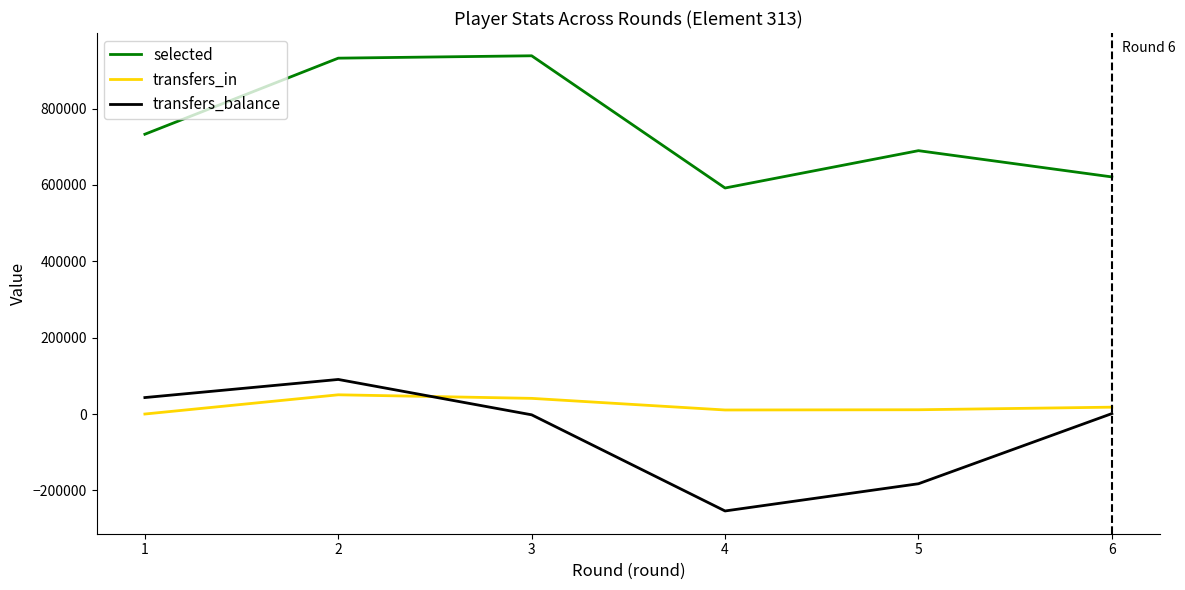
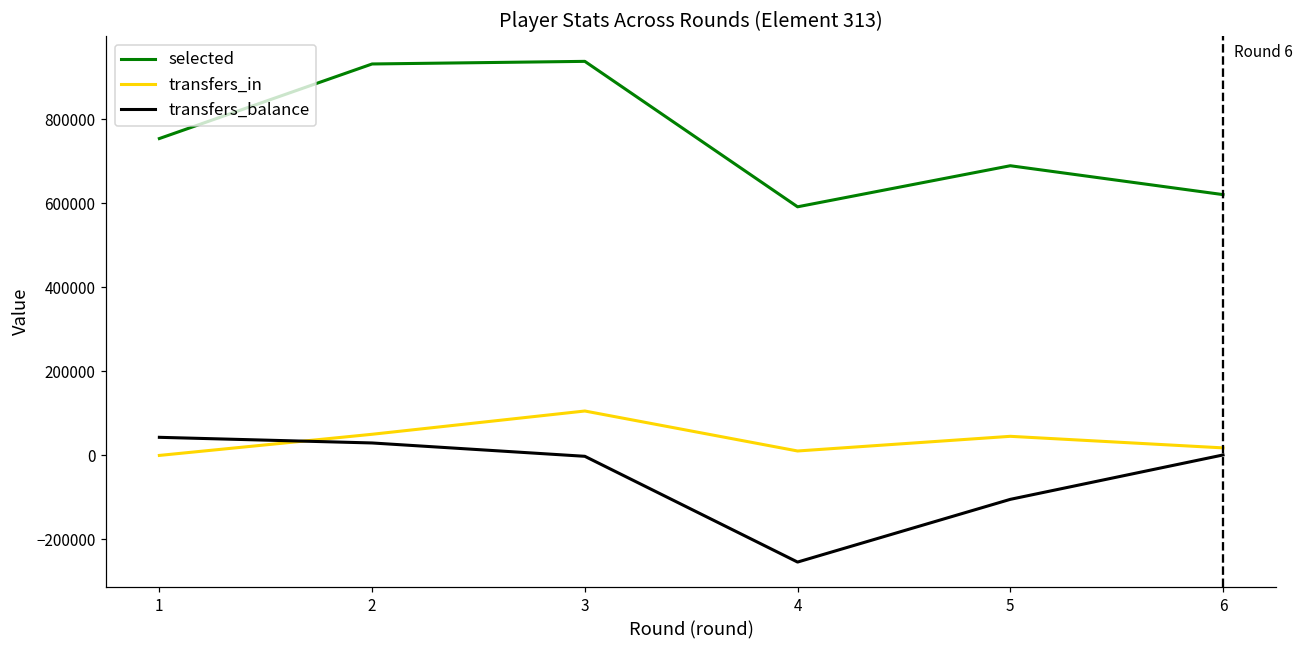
  {
    "selected": {
-     "1": 730000,
+     "1": 750000,
      "2": 930000,
      "3": 940000,
      "4": 590000,
      "5": 690000,
      "6": 620000
    },
    "transfers_in": {
      "1": 0,
      "2": 50000,
-     "3": 40000,
+     "3": 110000,
      "4": 10000,
-     "5": 10000,
+     "5": 50000,
      "6": 20000
    },
    "transfers_balance": {
      "1": 40000,
-     "2": 90000,
+     "2": 30000,
      "3": 0,
      "4": -250000,
-     "5": -180000,
+     "5": -100000,
      "6": 0
    }
  }
